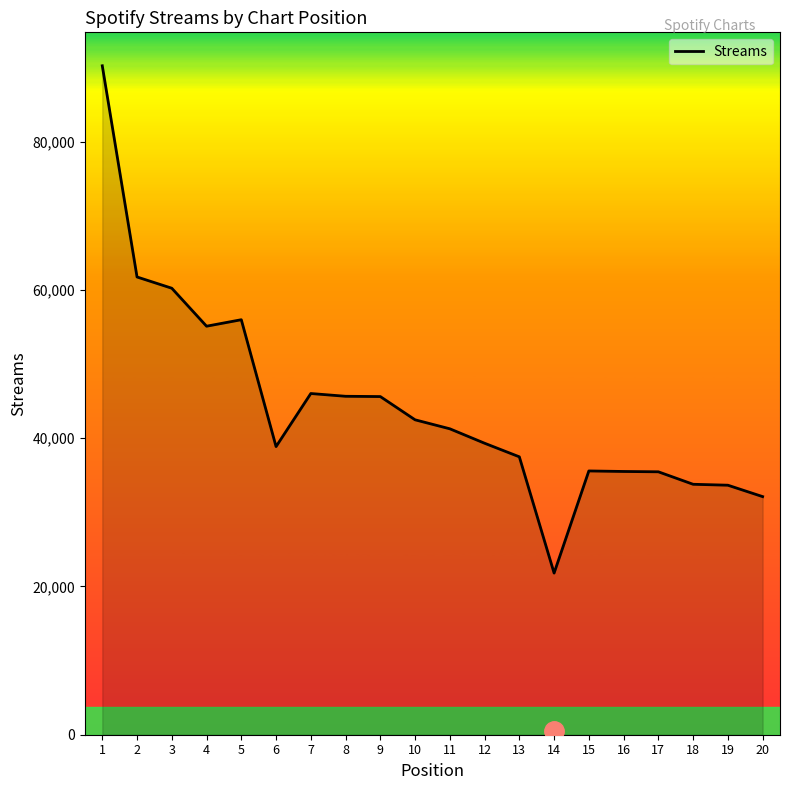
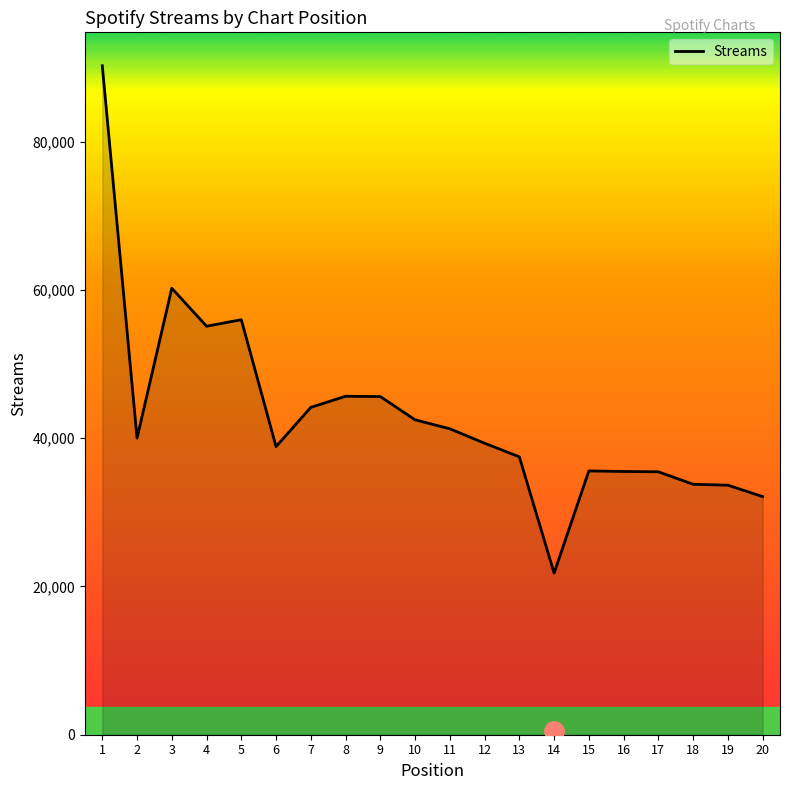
  {
    "Streams": {
      "1": "90,000",
-     "2": "62,000",
+     "2": "40,000",
      "3": "60,000",
      "4": "55,000",
      "5": "56,000",
      "6": "39,000",
-     "7": "46,000",
+     "7": "44,000",
      "8": "46,000",
      "9": "46,000",
      "10": "42,000",
      "11": "41,000",
      "12": "39,000",
      "13": "37,000",
      "14": "22,000",
      "15": "36,000",
      "16": "36,000",
      "17": "35,000",
      "18": "34,000",
      "19": "34,000",
      "20": "32,000"
    }
  }
